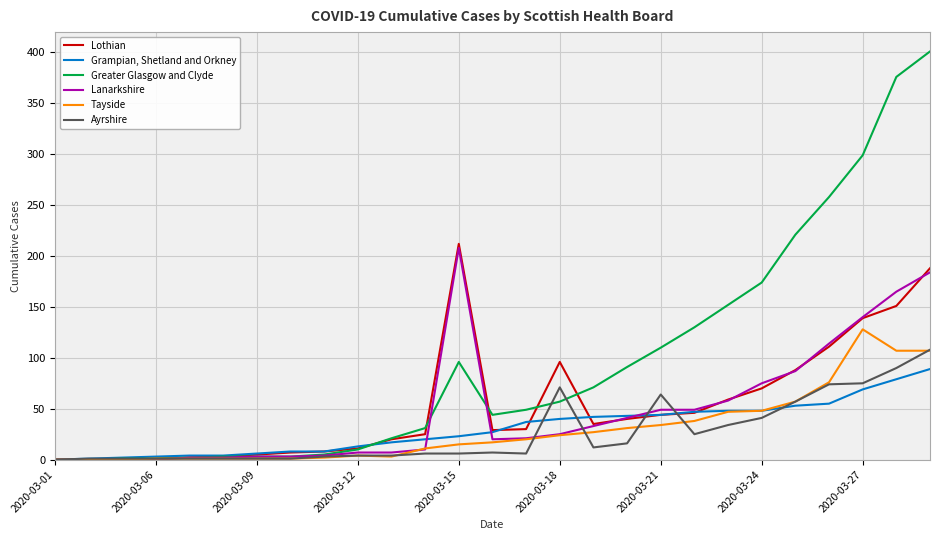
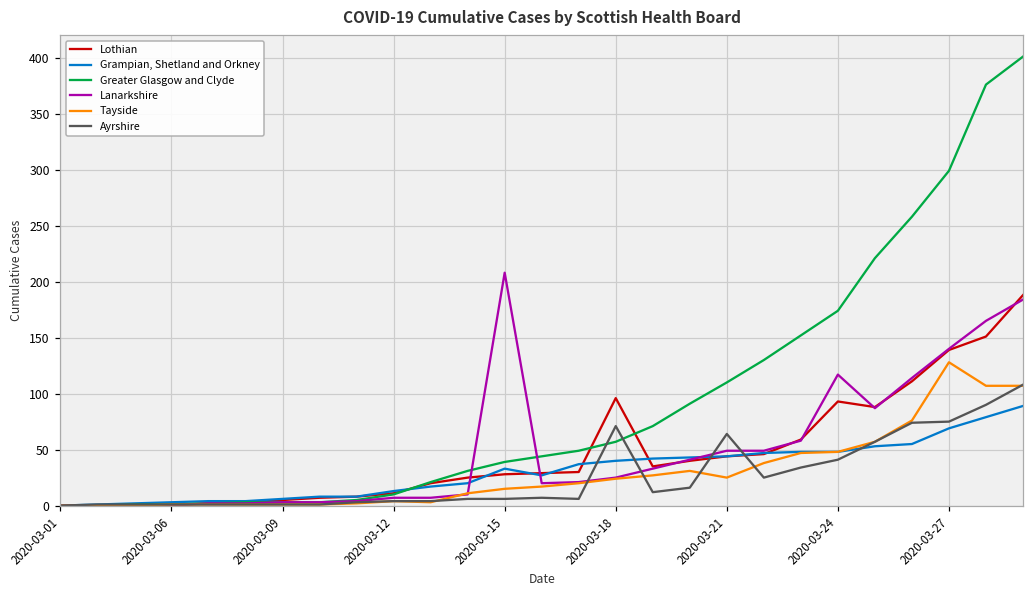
  {
    "Lothian": {
-     "2020-03-15": 212,
+     "2020-03-15": 28,
      "2020-03-18": 96,
-     "2020-03-24": 70
+     "2020-03-24": 93
    },
    "Grampian, Shetland and Orkney": {
-     "2020-03-15": 23,
+     "2020-03-15": 33,
      "2020-03-18": 40,
      "2020-03-27": 69
    },
    "Greater Glasgow and Clyde": {
-     "2020-03-15": 96,
+     "2020-03-15": 39,
      "2020-03-18": 57,
      "2020-03-21": 110,
      "2020-03-24": 174,
      "2020-03-27": 299
    },
    "Lanarkshire": {
      "2020-03-12": 7,
      "2020-03-15": 208,
      "2020-03-21": 49,
-     "2020-03-24": 75
+     "2020-03-24": 117
    },
    "Tayside": {
      "2020-03-15": 15,
-     "2020-03-21": 34,
+     "2020-03-21": 25,
      "2020-03-27": 128
    },
    "Ayrshire": {
      "2020-03-15": 6,
      "2020-03-18": 71,
      "2020-03-21": 64,
      "2020-03-24": 41,
      "2020-03-27": 75
    }
  }
